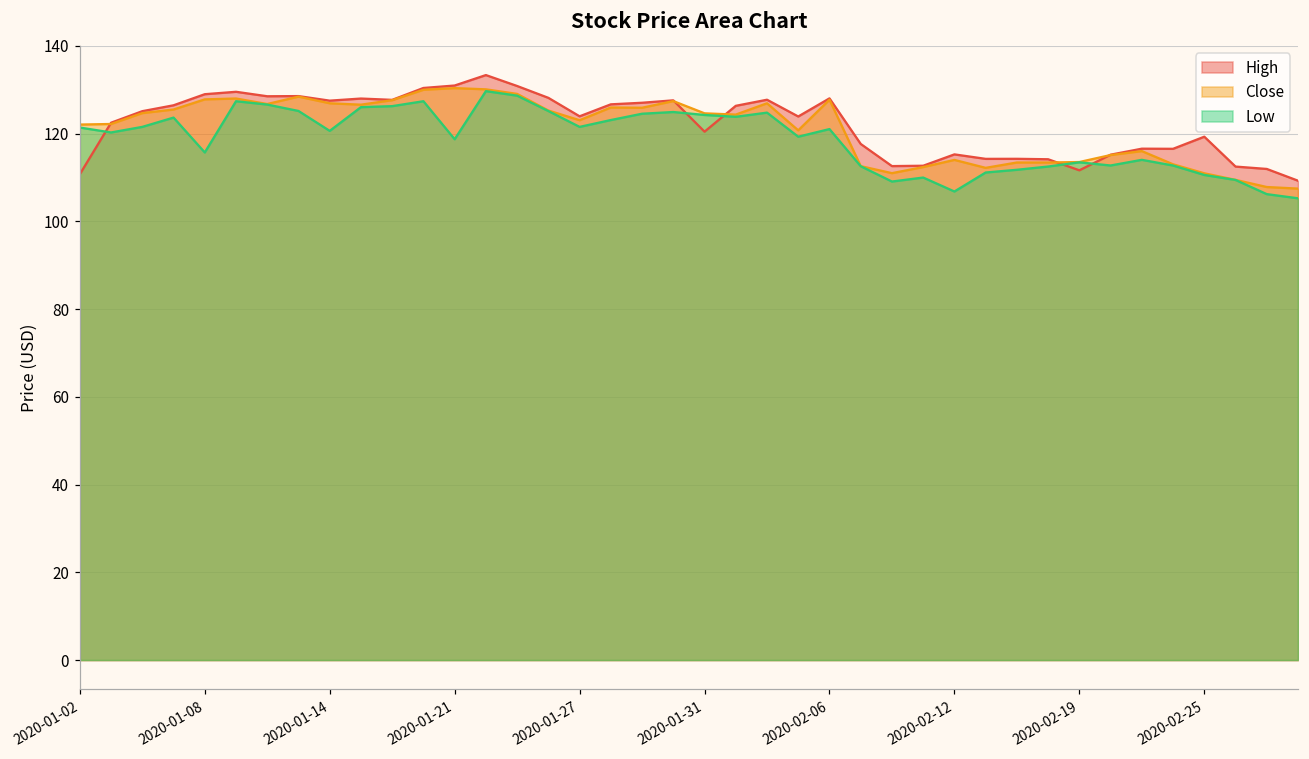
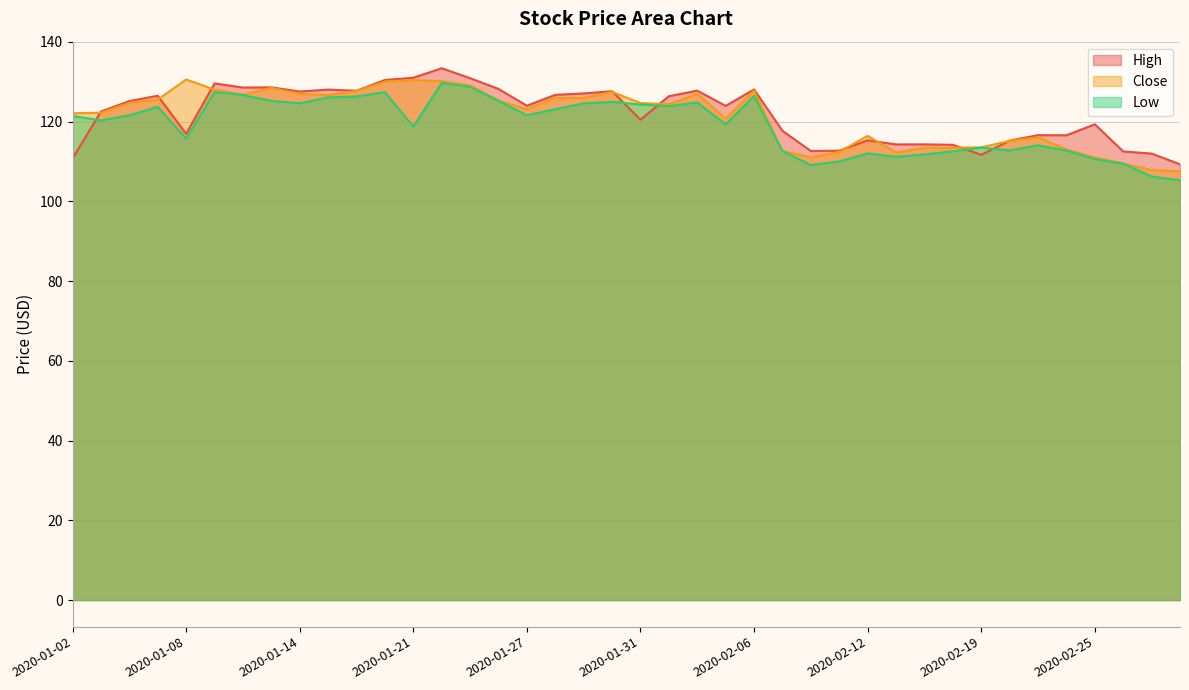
  {
    "High": {
      "2020-01-02": 111,
-     "2020-01-08": 129,
+     "2020-01-08": 117,
      "2020-01-27": 124,
      "2020-01-31": 120,
      "2020-02-12": 115,
      "2020-02-19": 112,
      "2020-02-25": 119
    },
    "Close": {
      "2020-01-02": 122,
-     "2020-01-08": 128,
+     "2020-01-08": 131,
      "2020-01-27": 123,
-     "2020-02-12": 114
+     "2020-02-12": 116
    },
    "Low": {
      "2020-01-02": 121,
      "2020-01-08": 116,
-     "2020-01-14": 121,
+     "2020-01-14": 125,
      "2020-01-21": 119,
      "2020-01-27": 122,
-     "2020-02-06": 121,
-     "2020-02-12": 107
+     "2020-02-06": 126,
+     "2020-02-12": 112
    }
  }
